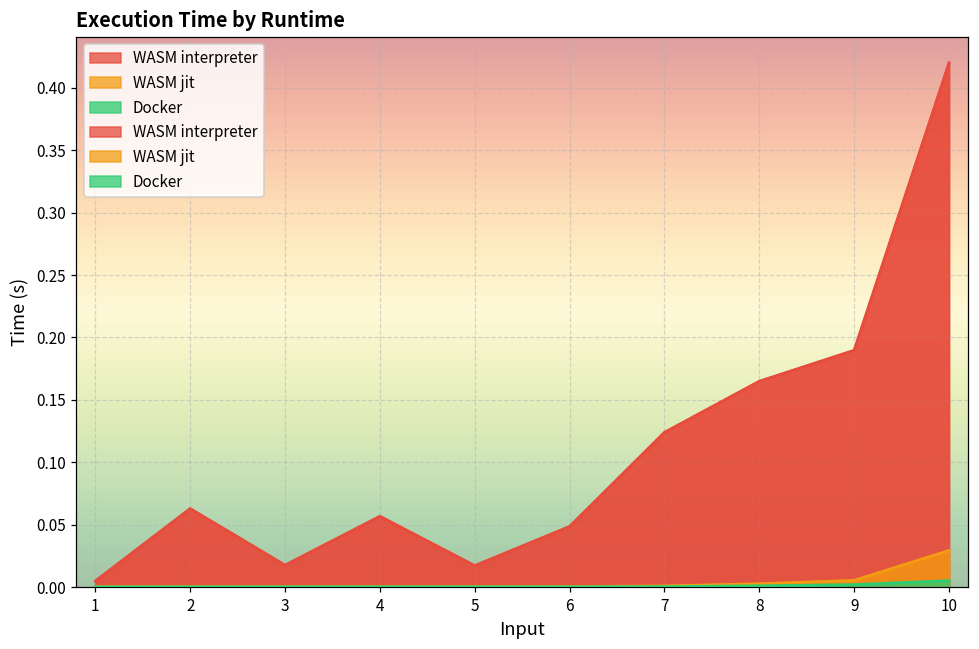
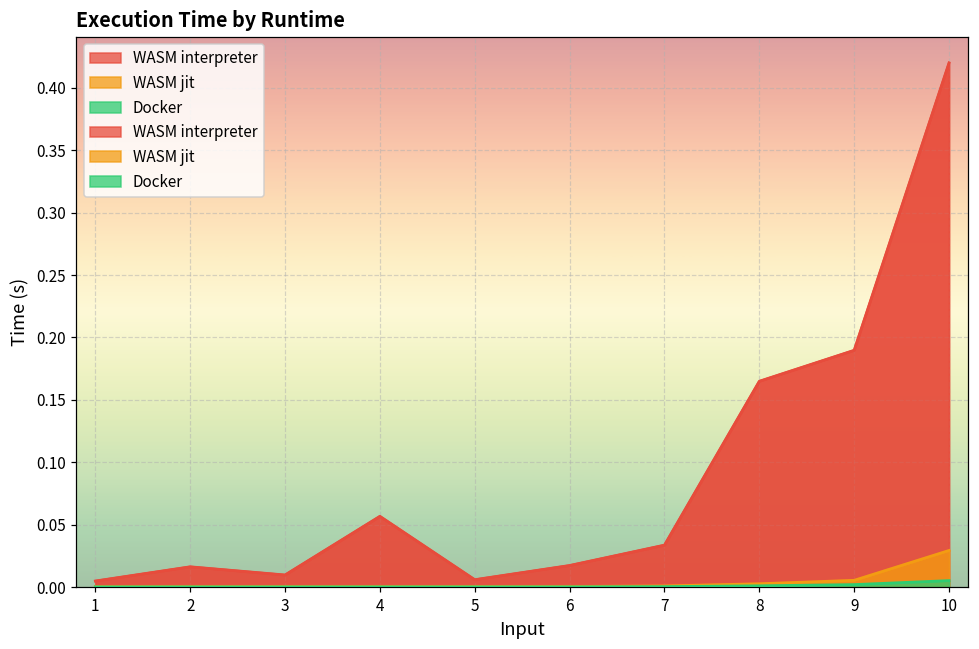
  {
    "WASM interpreter": {
      "1": 0.005,
-     "2": 0.063,
-     "3": 0.018,
+     "2": 0.016,
+     "3": 0.010,
      "4": 0.057,
-     "5": 0.017,
-     "6": 0.049,
-     "7": 0.124,
+     "5": 0.006,
+     "6": 0.017,
+     "7": 0.034,
      "8": 0.165,
      "9": 0.190,
      "10": 0.420
    },
    "WASM jit": {
      "9": 0.005,
      "10": 0.029
    },
    "Docker": {
      "9": 0.002,
      "10": 0.005
    }
  }
